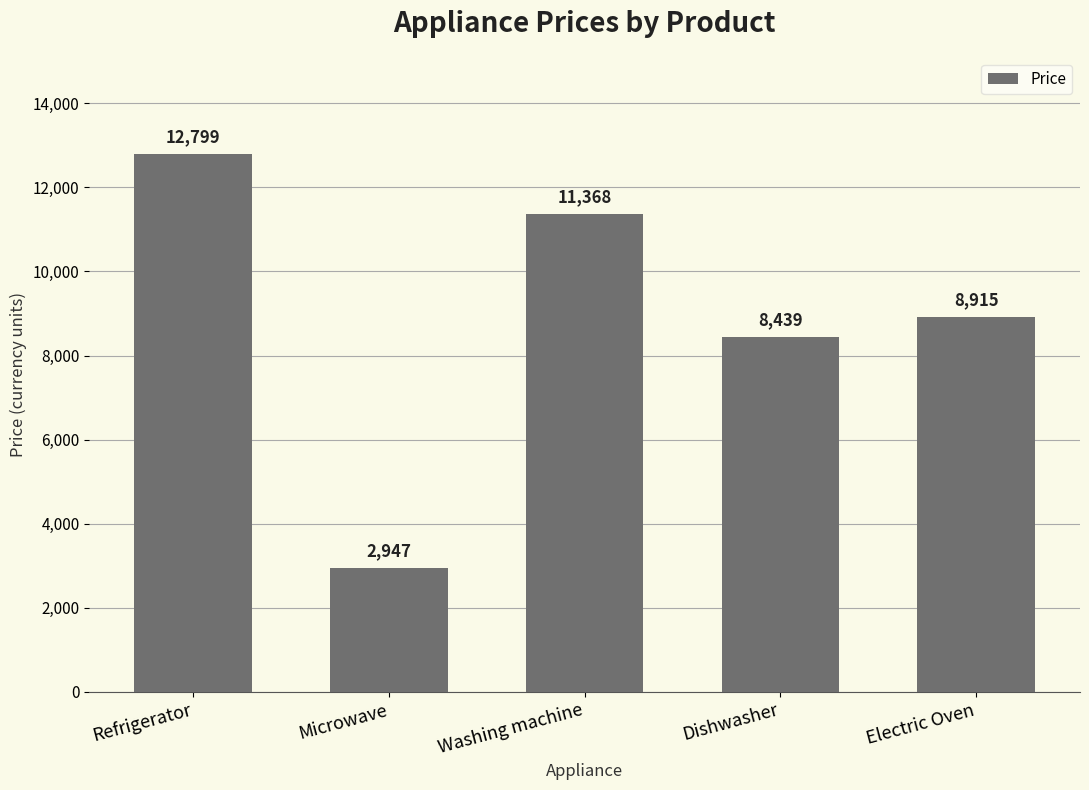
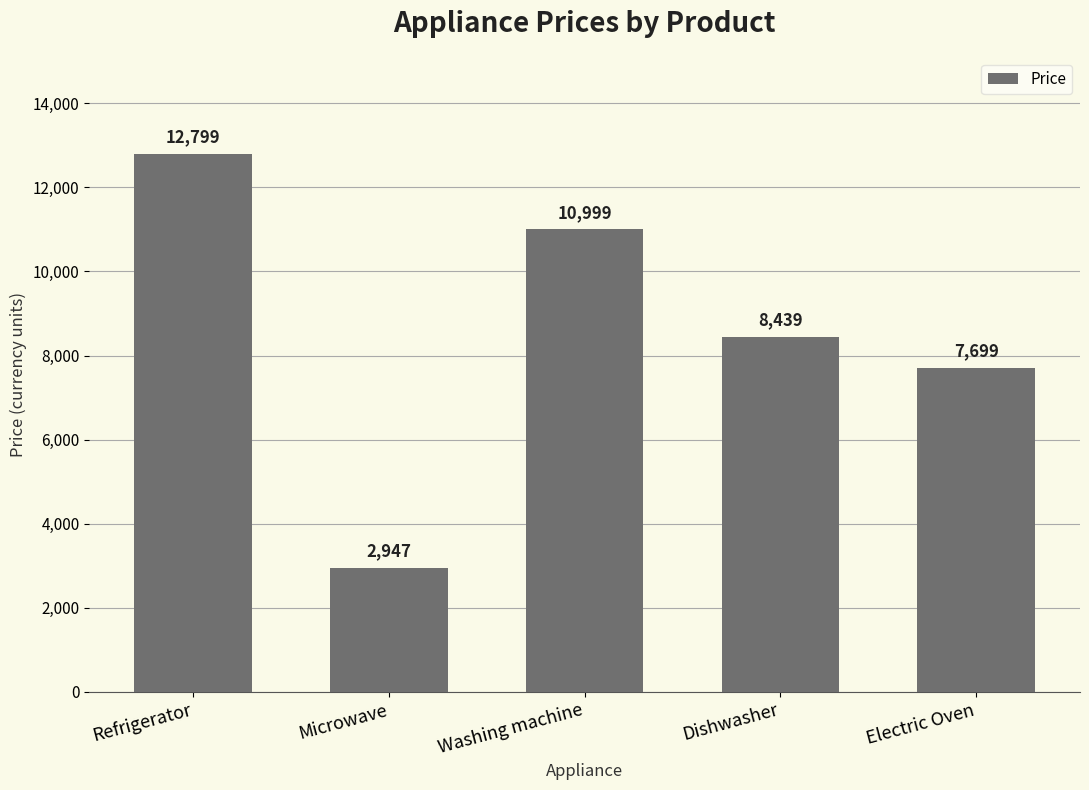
  {
    "Refrigerator": "12,799",
    "Microwave": "2,947",
-   "Washing machine": "11,368",
+   "Washing machine": "10,999",
    "Dishwasher": "8,439",
-   "Electric Oven": "8,915"
+   "Electric Oven": "7,699"
  }
